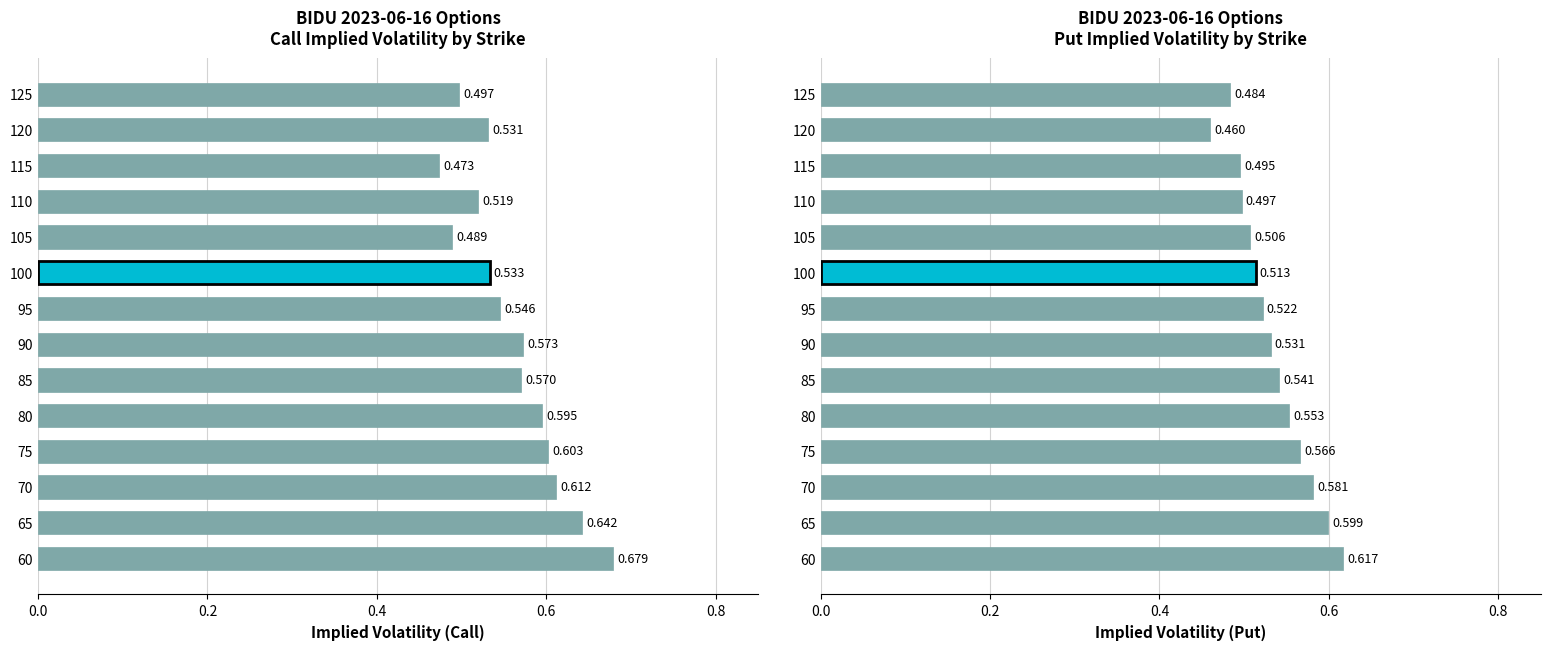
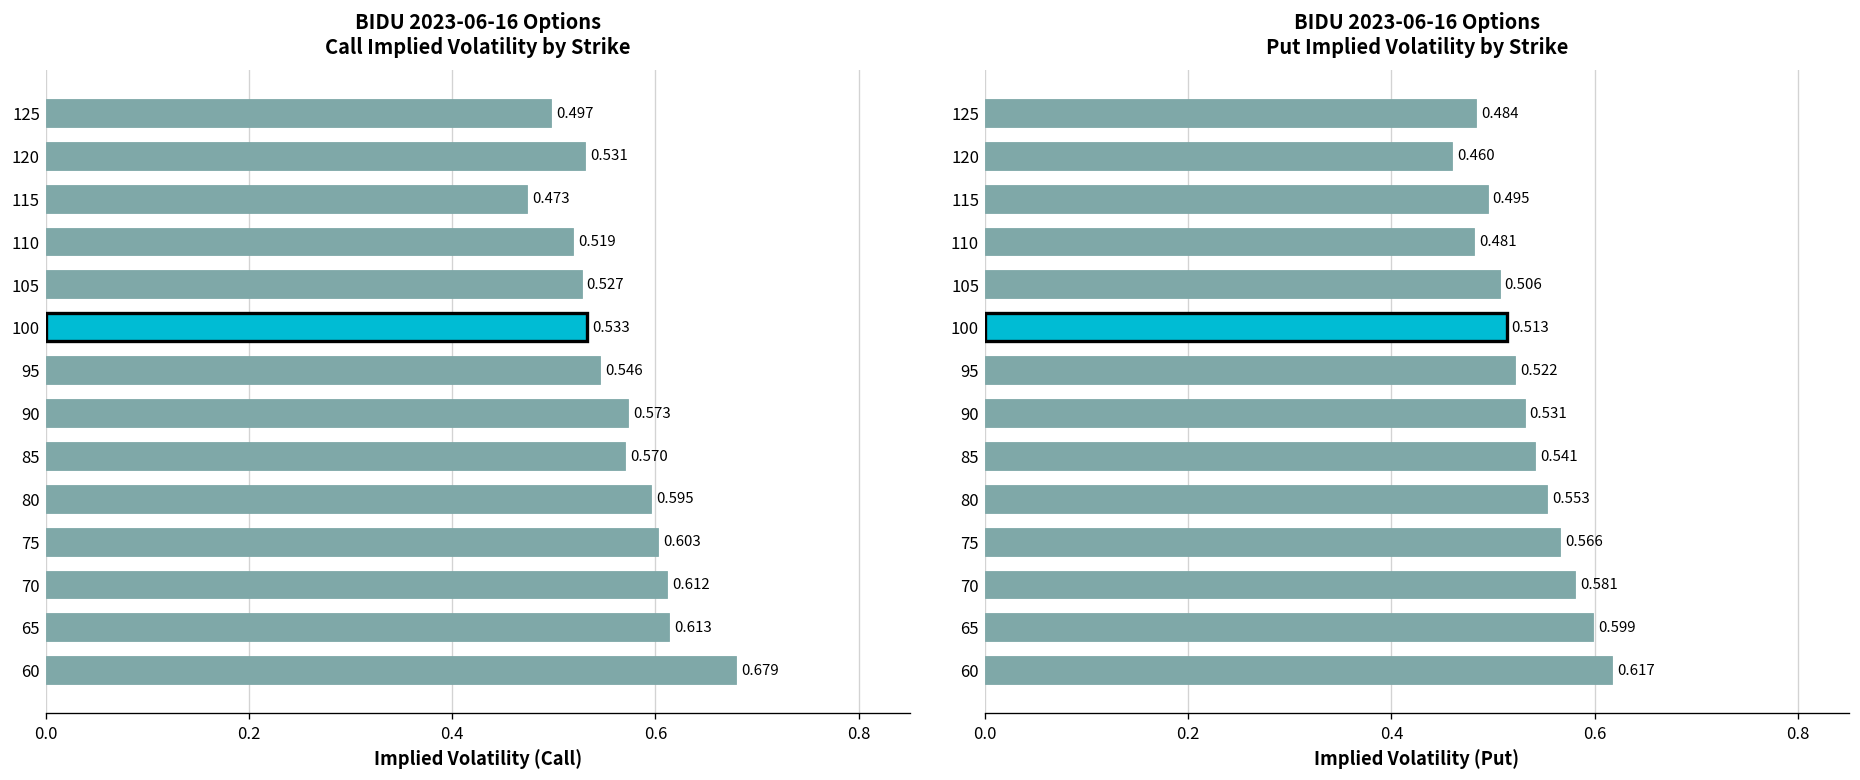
  {
    "BIDU 2023-06-16 Options Call Implied Volatility by Strike": {
      "125": 0.497,
      "120": 0.531,
      "115": 0.473,
      "110": 0.519,
-     "105": 0.489,
+     "105": 0.527,
      "100": 0.533,
      "95": 0.546,
      "90": 0.573,
      "85": 0.570,
      "80": 0.595,
      "75": 0.603,
      "70": 0.612,
-     "65": 0.642,
+     "65": 0.613,
      "60": 0.679
    },
    "BIDU 2023-06-16 Options Put Implied Volatility by Strike": {
      "125": 0.484,
      "120": 0.460,
      "115": 0.495,
-     "110": 0.497,
+     "110": 0.481,
      "105": 0.506,
      "100": 0.513,
      "95": 0.522,
      "90": 0.531,
      "85": 0.541,
      "80": 0.553,
      "75": 0.566,
      "70": 0.581,
      "65": 0.599,
      "60": 0.617
    }
  }
